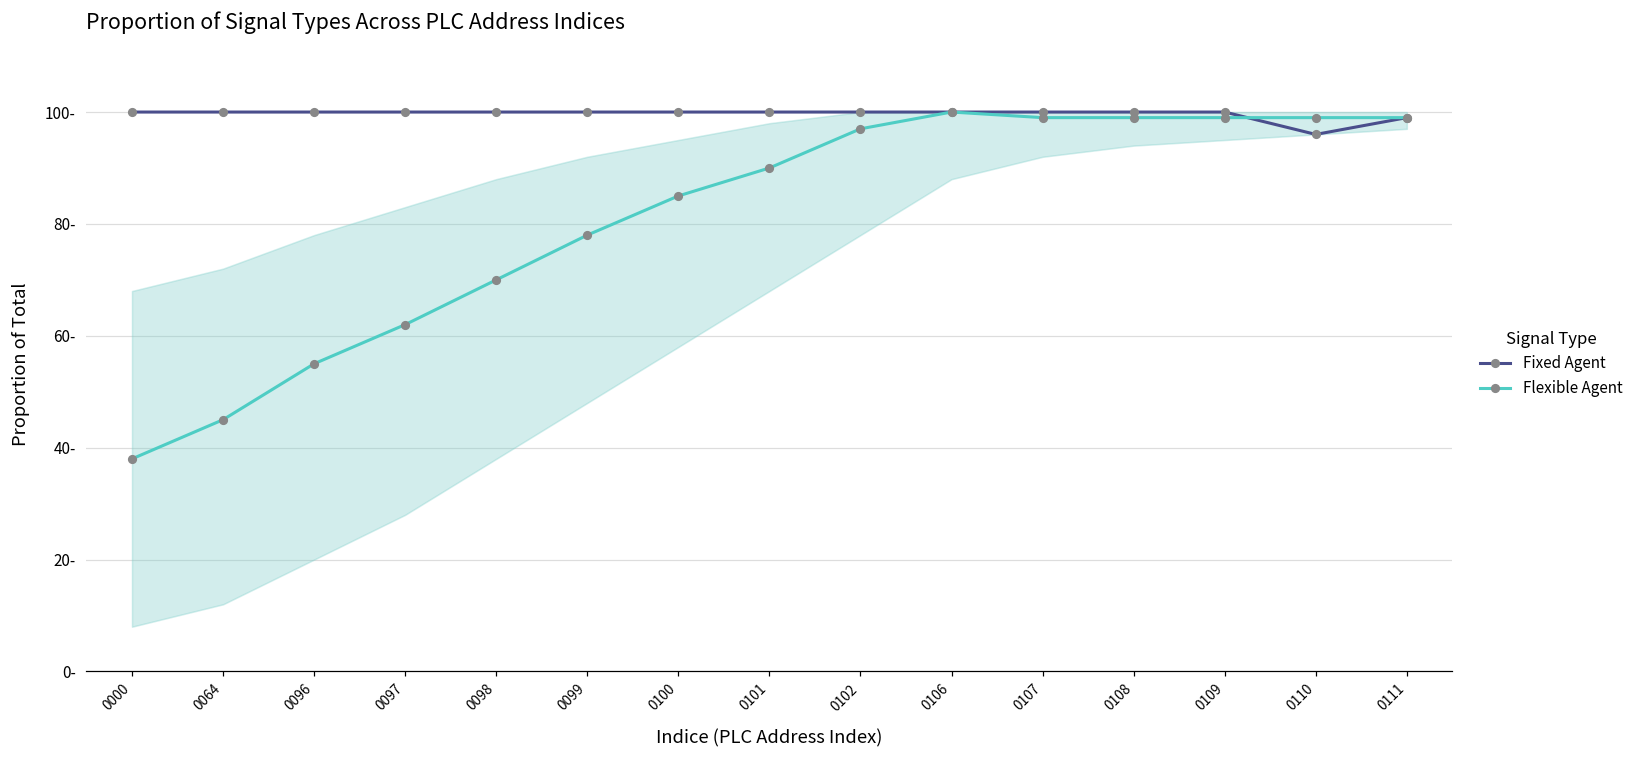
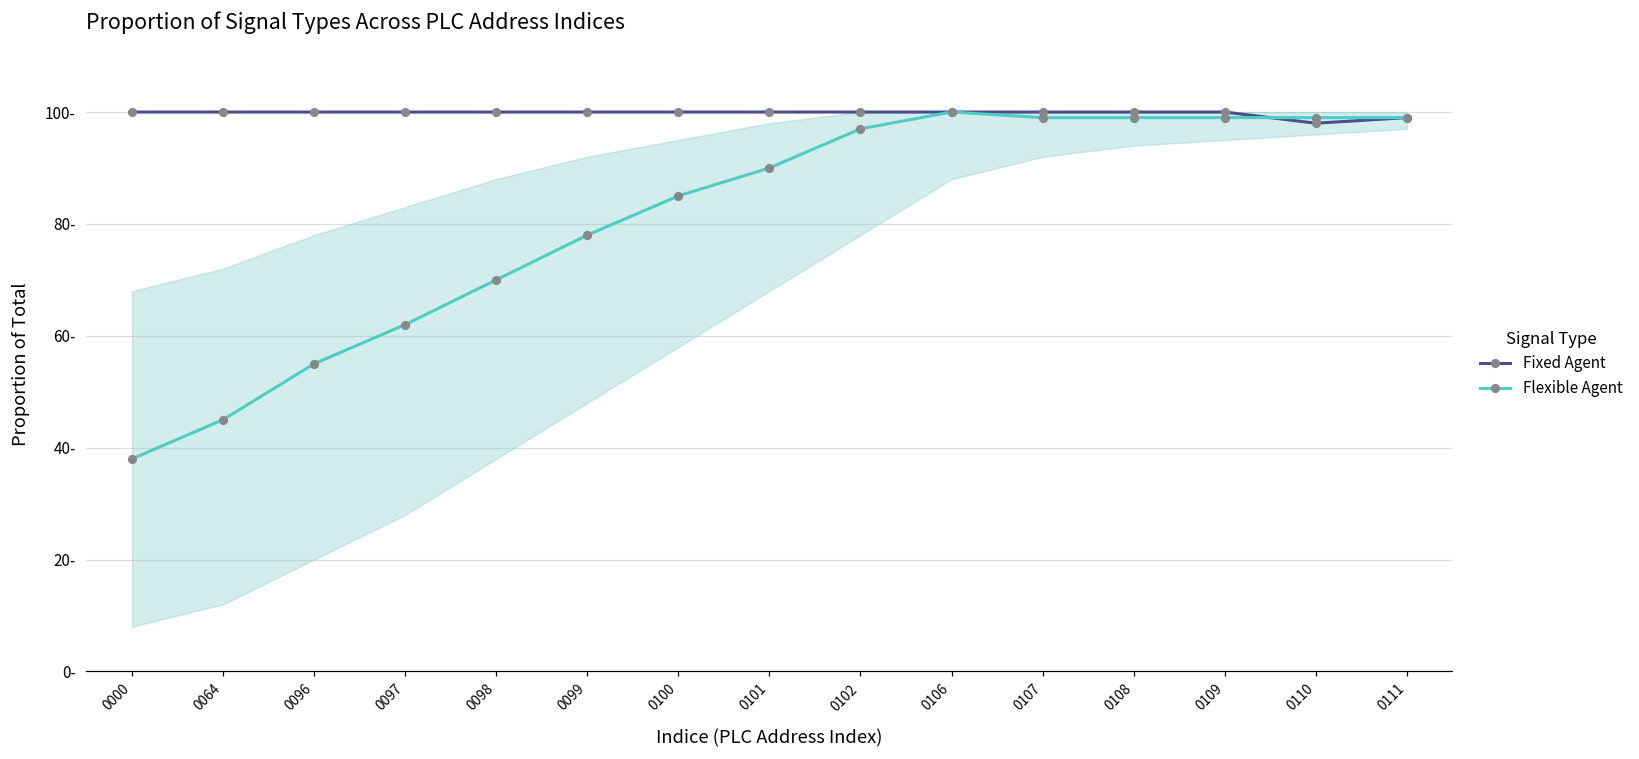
  {
    "Fixed Agent": {
      "0000": "100-",
      "0064": "100-",
      "0096": "100-",
      "0097": "100-",
      "0098": "100-",
      "0099": "100-",
      "0100": "100-",
      "0101": "100-",
-     "0110": "96-"
+     "0110": "98-"
    }
  }
